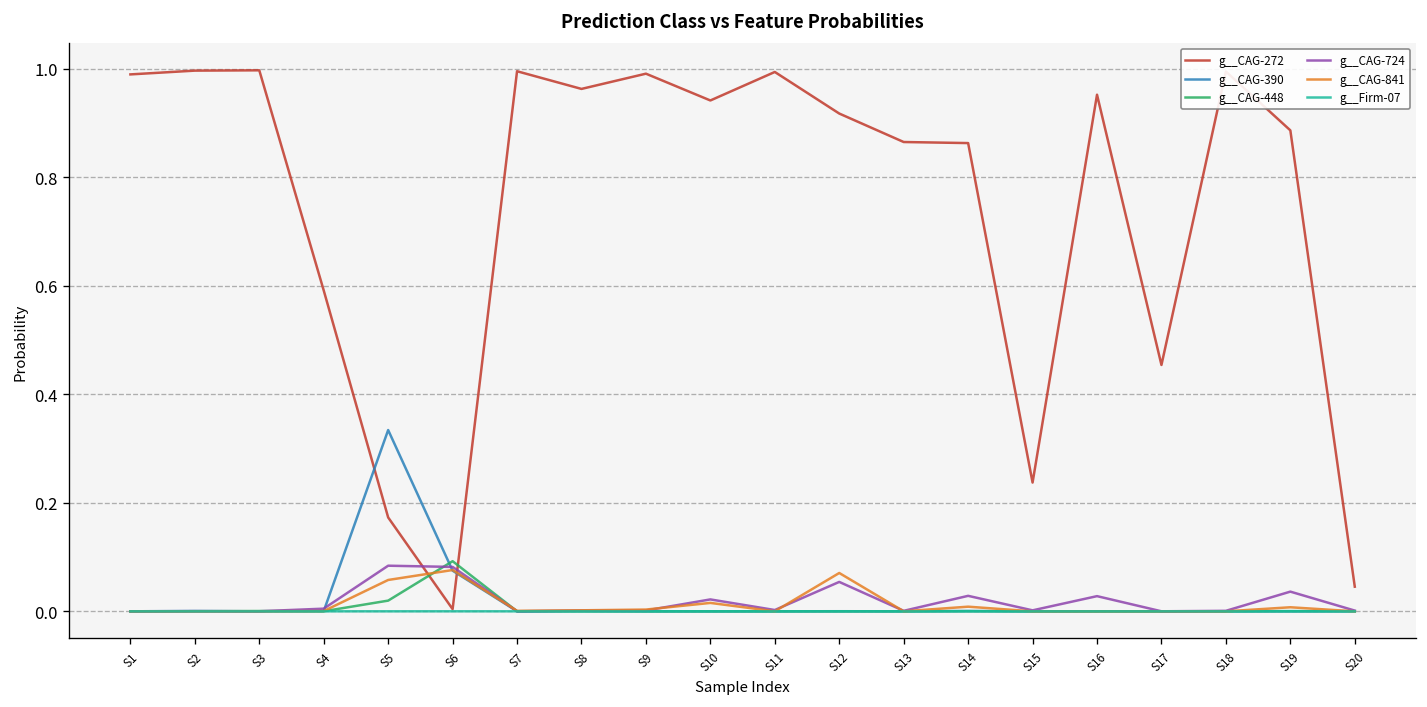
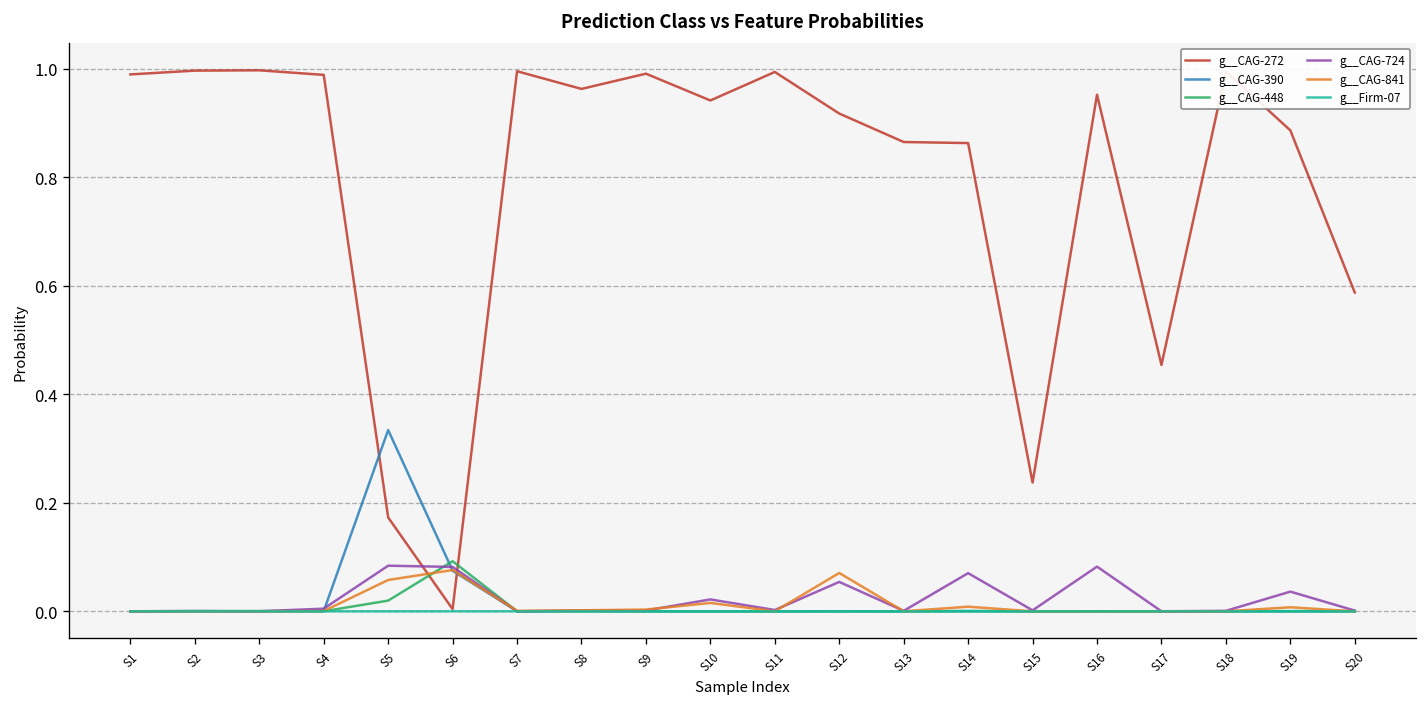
  {
    "g__CAG-272": {
      "S1": 0.99,
      "S2": 1.00,
      "S3": 1.00,
-     "S4": 0.59,
+     "S4": 0.99,
      "S5": 0.17,
      "S7": 1.00,
      "S8": 0.96,
      "S9": 0.99,
      "S10": 0.94,
      "S11": 0.99,
      "S12": 0.92,
      "S13": 0.87,
      "S14": 0.86,
      "S15": 0.24,
      "S16": 0.95,
      "S17": 0.45,
      "S19": 0.89,
-     "S20": 0.05
+     "S20": 0.59
    },
    "g__CAG-390": {
      "S5": 0.33
    },
    "g__CAG-448": {
      "S5": 0.02,
      "S6": 0.09
    },
    "g__CAG-724": {
      "S5": 0.08,
      "S6": 0.08,
      "S10": 0.02,
      "S12": 0.05,
-     "S14": 0.03,
-     "S16": 0.03,
+     "S14": 0.07,
+     "S16": 0.08,
      "S19": 0.04
    },
    "g__CAG-841": {
      "S5": 0.06,
      "S10": 0.02,
      "S12": 0.07,
      "S14": 0.01,
      "S19": 0.01
    },
    "g__Firm-07": {
      "S5": 0.00
    }
  }
